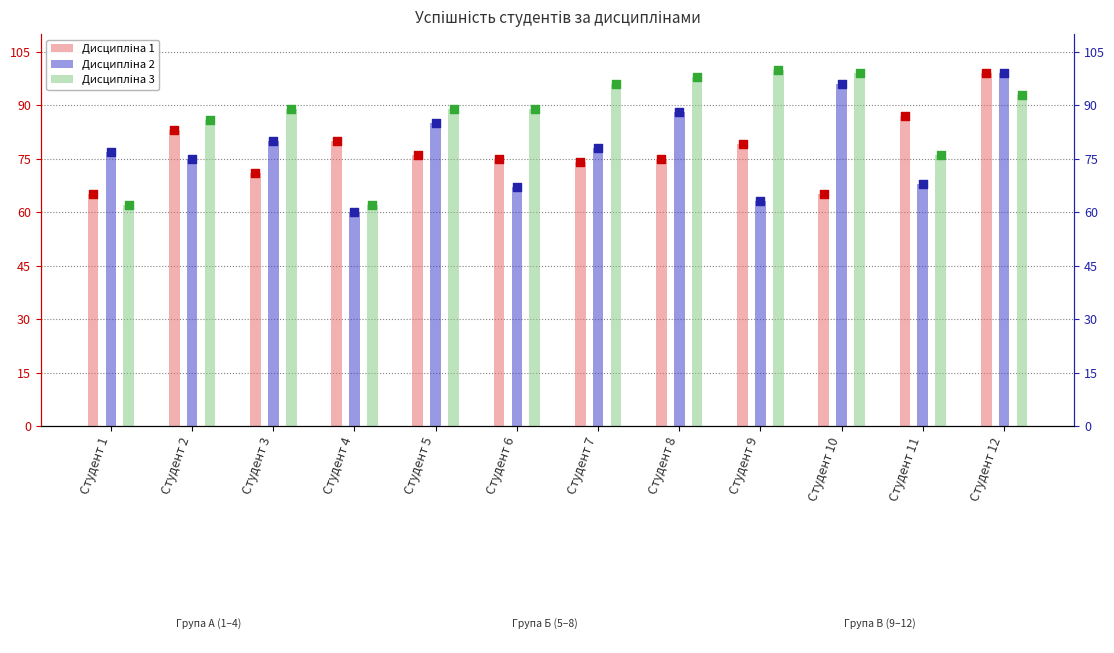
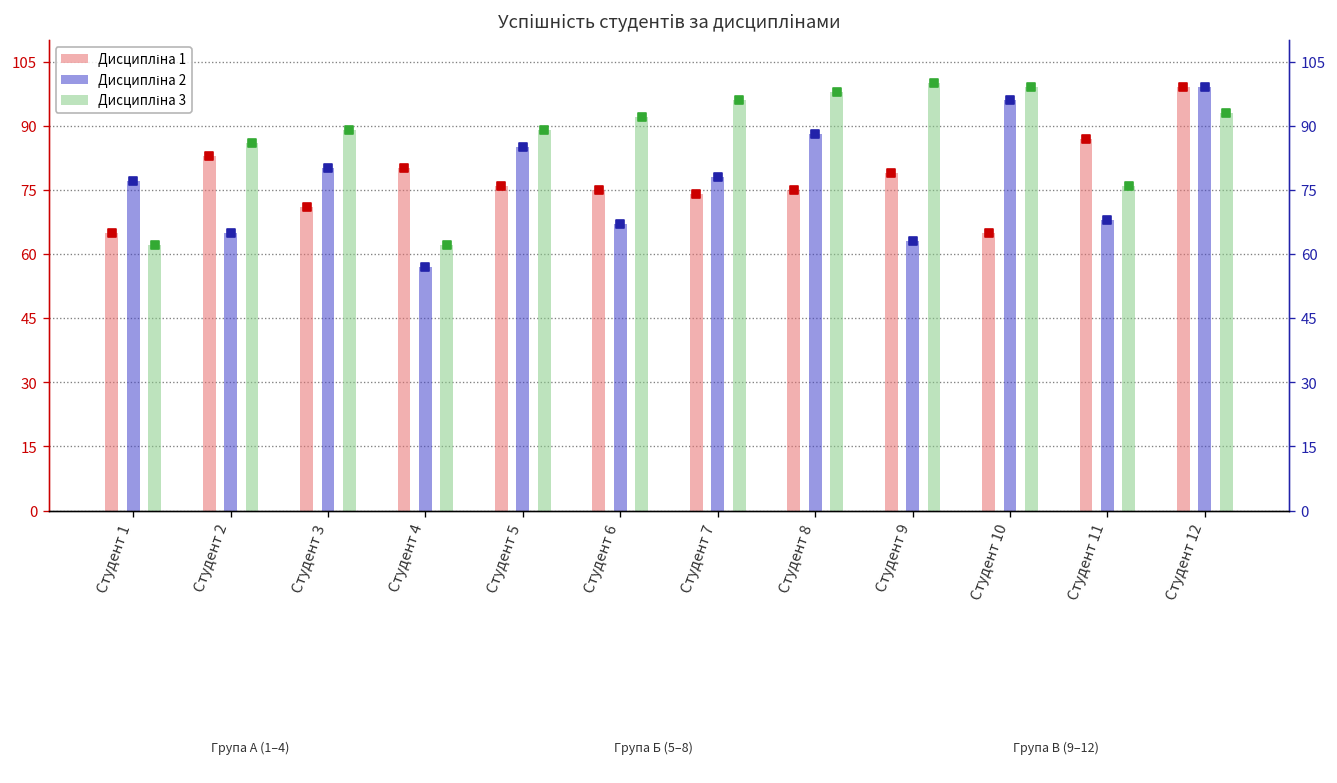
  {
    "Дисципліна 1": {
      "Студент 1": 65,
      "Студент 2": 83,
      "Студент 3": 71,
      "Студент 4": 80,
      "Студент 5": 76,
      "Студент 6": 75,
      "Студент 7": 74,
      "Студент 8": 75,
      "Студент 9": 79,
      "Студент 10": 65,
      "Студент 11": 87,
      "Студент 12": 99
    },
    "Дисципліна 2": {
      "Студент 1": 77,
-     "Студент 2": 75,
+     "Студент 2": 65,
      "Студент 3": 80,
-     "Студент 4": 60,
+     "Студент 4": 57,
      "Студент 5": 85,
      "Студент 6": 67,
      "Студент 7": 78,
      "Студент 8": 88,
      "Студент 9": 63,
      "Студент 10": 96,
      "Студент 11": 68,
      "Студент 12": 99
    },
    "Дисципліна 3": {
      "Студент 1": 62,
      "Студент 2": 86,
      "Студент 3": 89,
      "Студент 4": 62,
      "Студент 5": 89,
-     "Студент 6": 89,
+     "Студент 6": 92,
      "Студент 7": 96,
      "Студент 8": 98,
      "Студент 9": 100,
      "Студент 10": 99,
      "Студент 11": 76,
      "Студент 12": 93
    }
  }
